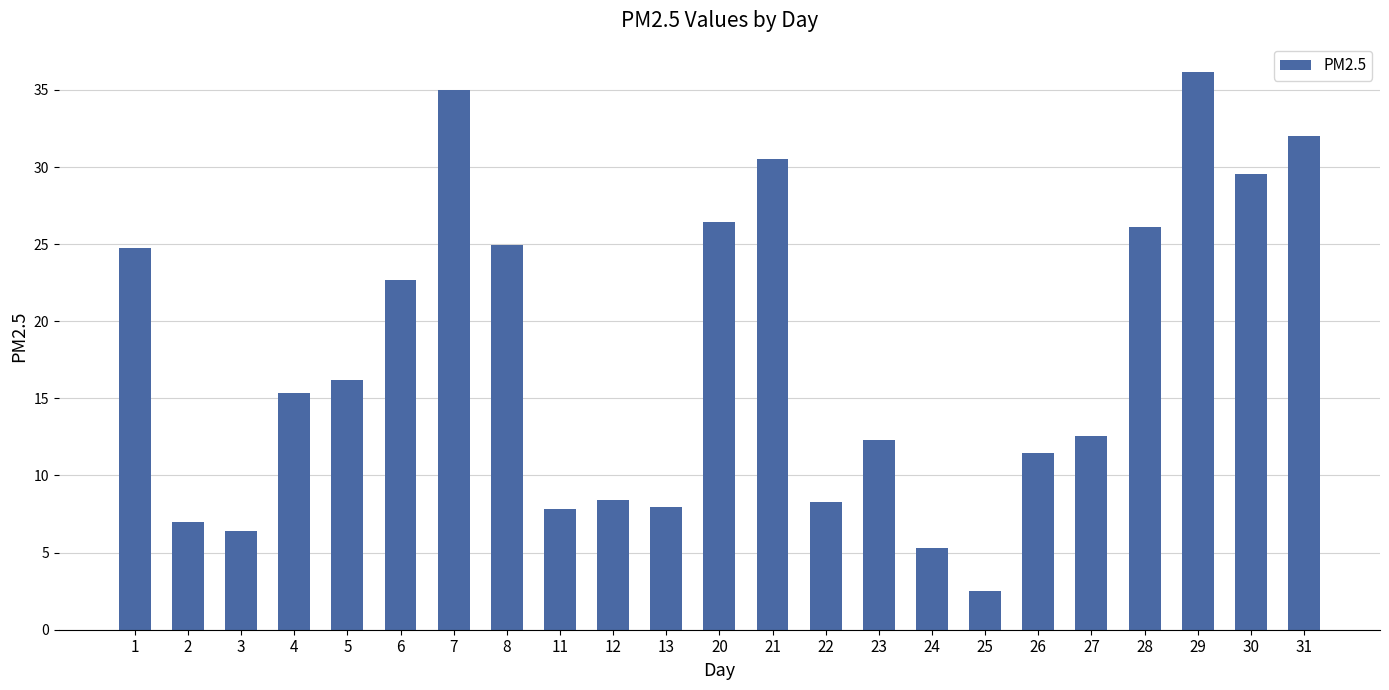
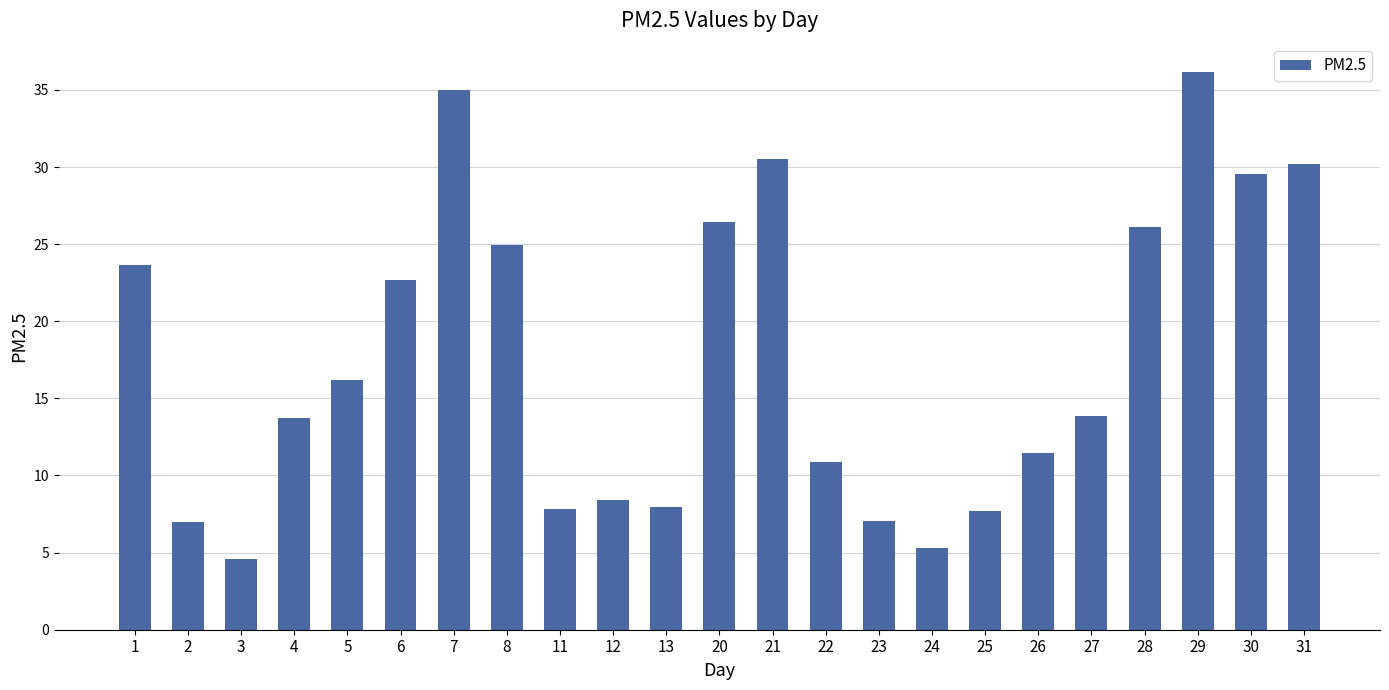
  {
-   "1": 24.7,
+   "1": 23.7,
    "2": 7.0,
-   "3": 6.4,
-   "4": 15.4,
+   "3": 4.6,
+   "4": 13.7,
    "5": 16.2,
    "6": 22.7,
    "7": 35.0,
    "8": 24.9,
    "11": 7.8,
    "12": 8.4,
    "13": 8.0,
    "20": 26.4,
    "21": 30.5,
-   "22": 8.3,
-   "23": 12.3,
+   "22": 10.9,
+   "23": 7.0,
    "24": 5.3,
-   "25": 2.5,
+   "25": 7.7,
    "26": 11.5,
-   "27": 12.6,
+   "27": 13.9,
    "28": 26.1,
    "29": 36.2,
    "30": 29.5,
-   "31": 32.0
+   "31": 30.2
  }
